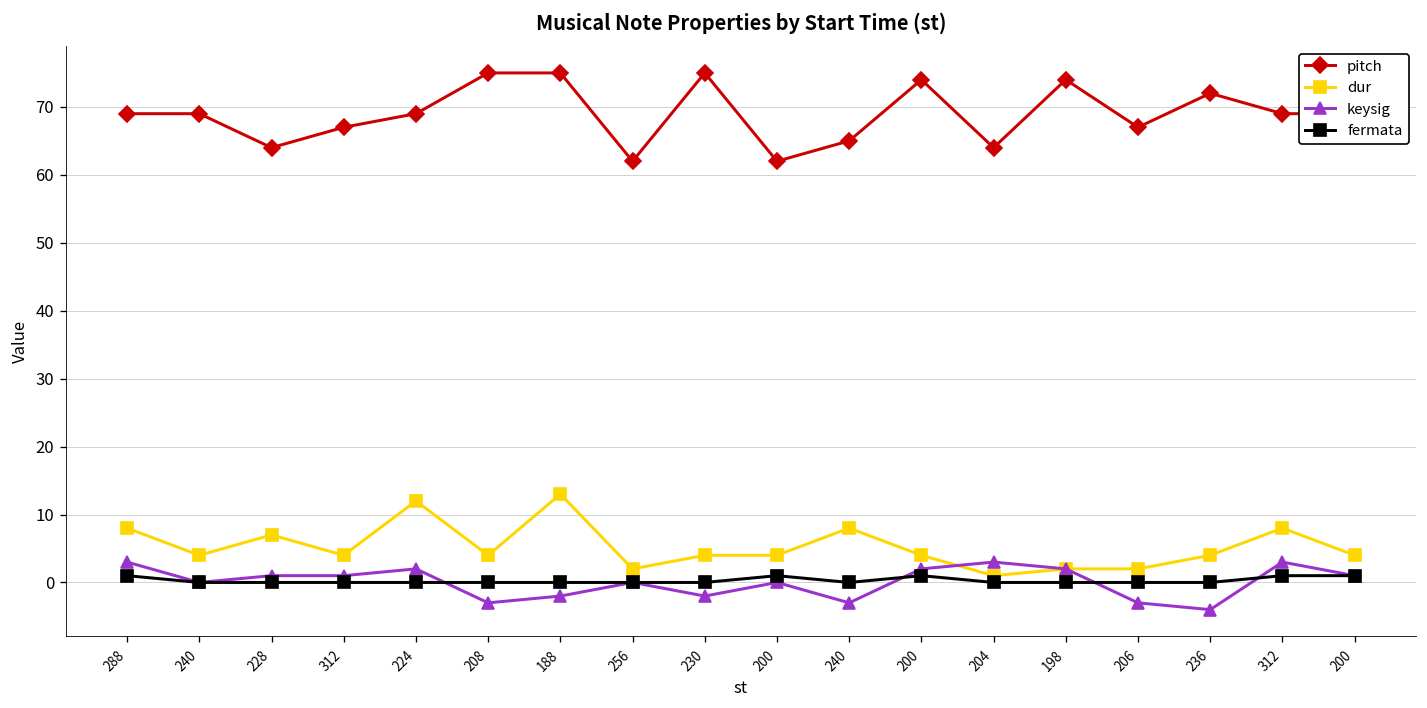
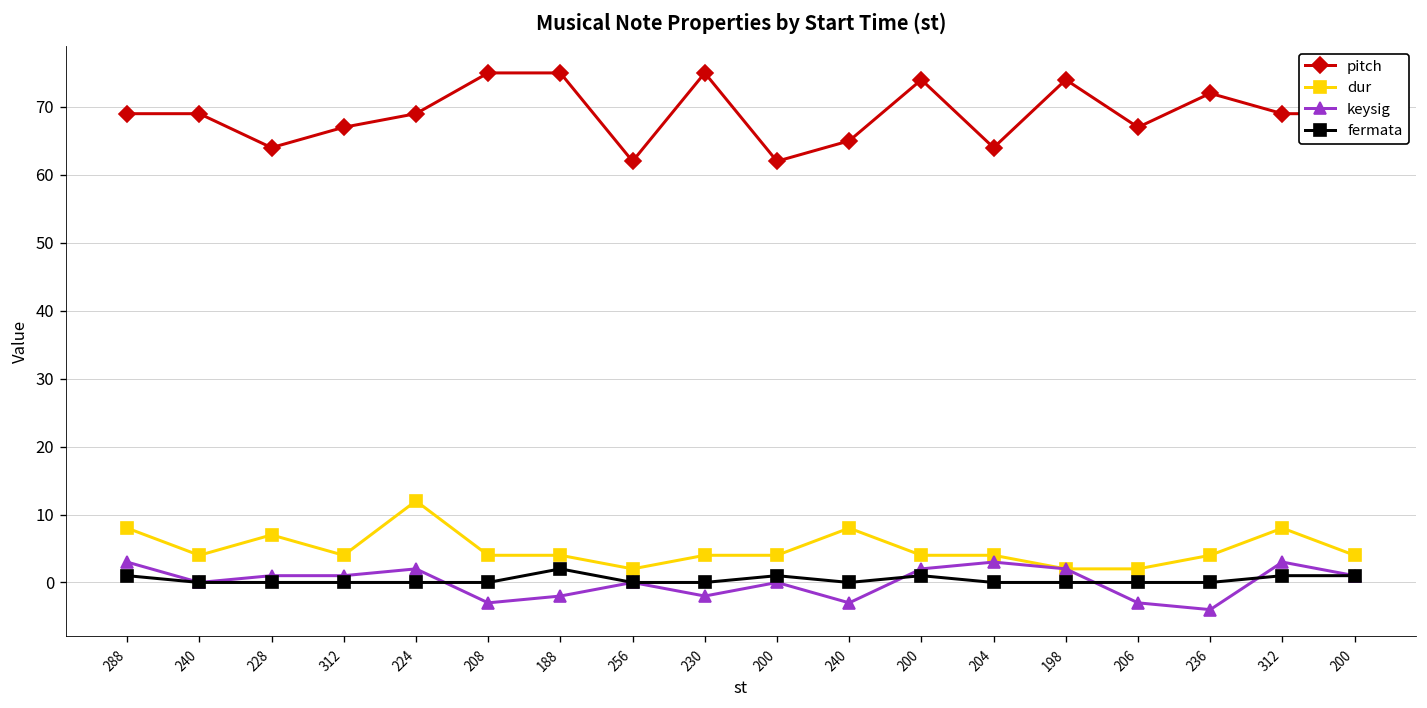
  {
    "pitch": {
      "288": 69,
      "228": 64,
      "224": 69,
      "208": 75,
      "188": 75,
      "256": 62,
      "230": 75,
      "204": 64,
      "198": 74,
      "206": 67,
      "236": 72
    },
    "dur": {
      "288": 8,
      "228": 7,
      "224": 12,
      "208": 4,
-     "188": 13,
+     "188": 4,
      "256": 2,
      "230": 4,
-     "204": 1,
+     "204": 4,
      "206": 2,
      "236": 4
    },
    "keysig": {
      "288": 3,
      "228": 1,
      "224": 2,
      "208": -3,
      "188": -2,
      "230": -2,
      "204": 3,
      "206": -3,
      "236": -4
    },
    "fermata": {
      "288": 1,
      "228": 0,
      "224": 0,
      "208": 0,
-     "188": 0,
+     "188": 2,
      "230": 0,
      "204": 0,
      "198": 0,
      "206": 0,
      "236": 0
    }
  }
